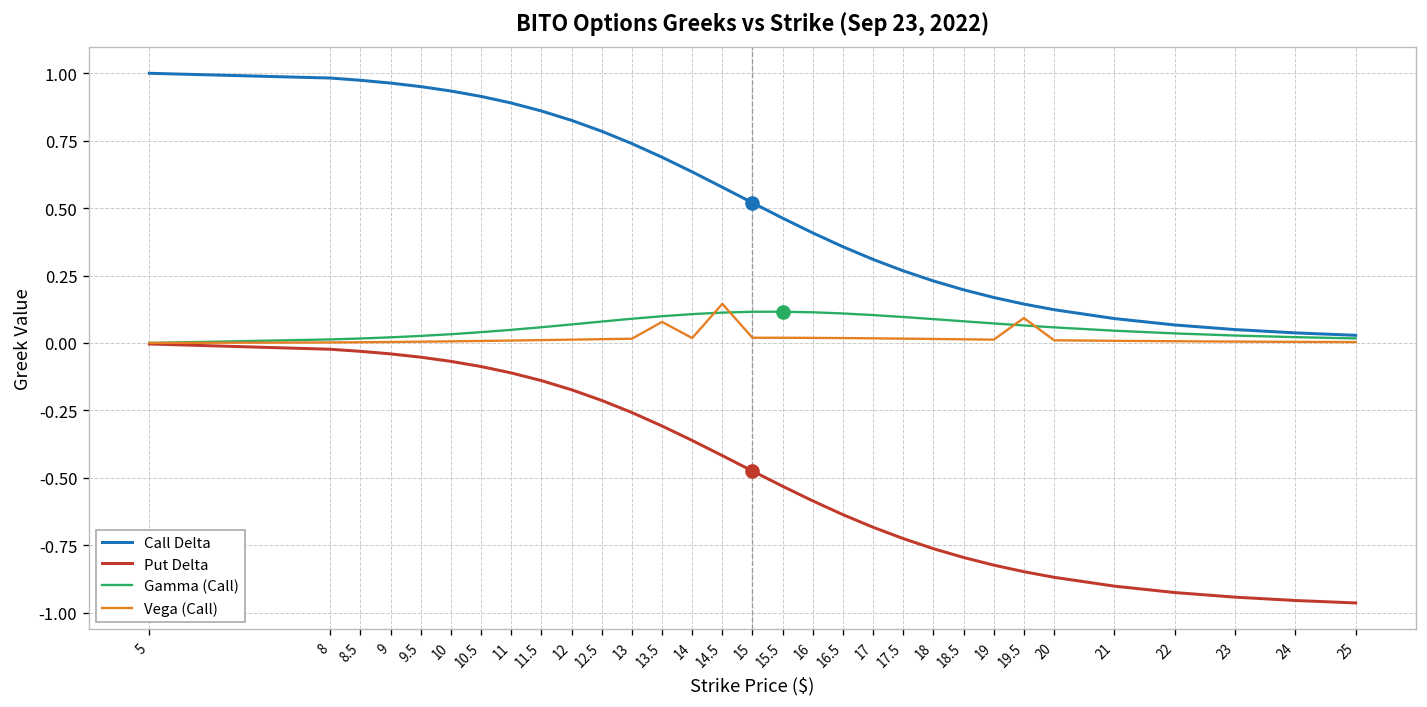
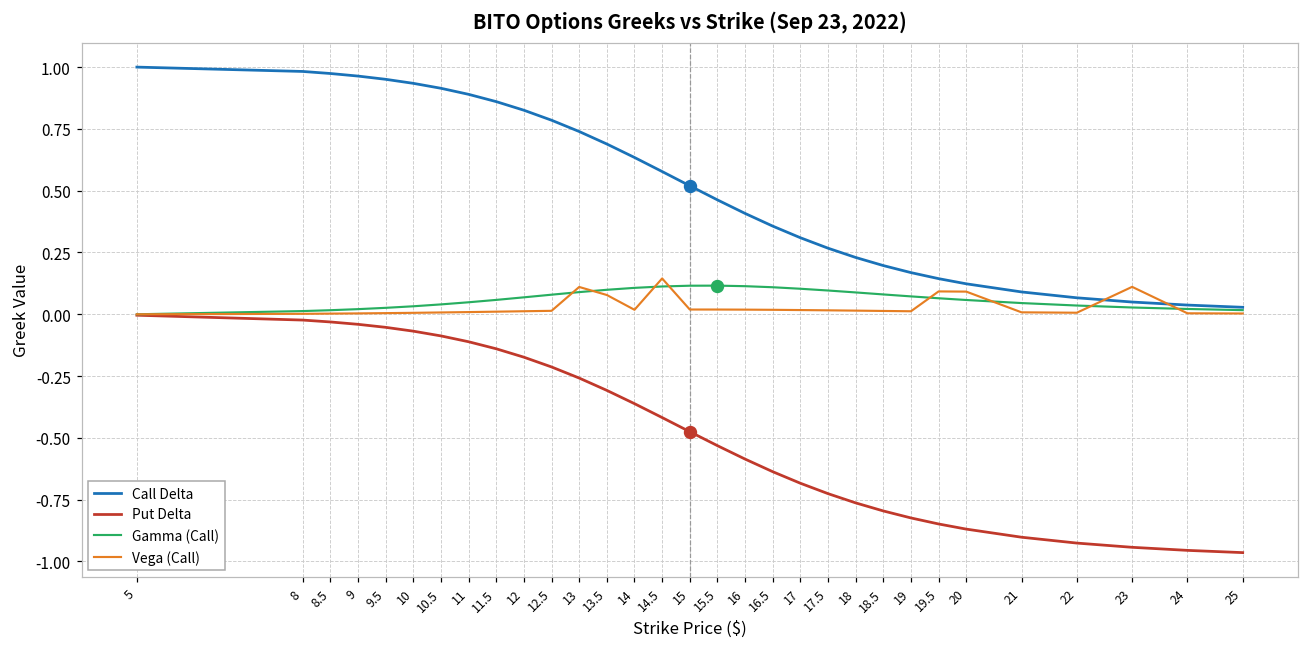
  {
    "Vega (Call)": {
      "8.5": 0.00,
      "9": 0.00,
      "9.5": 0.00,
      "10": 0.01,
      "10.5": 0.01,
      "11": 0.01,
      "11.5": 0.01,
      "12": 0.01,
      "12.5": 0.01,
-     "13": 0.02,
+     "13": 0.11,
      "13.5": 0.08,
      "14": 0.02,
      "14.5": 0.15,
      "15": 0.02,
      "15.5": 0.02,
      "16": 0.02,
      "16.5": 0.02,
      "17": 0.02,
      "17.5": 0.02,
      "18": 0.01,
      "18.5": 0.01,
      "19": 0.01,
      "19.5": 0.09,
-     "20": 0.01,
+     "20": 0.09,
      "21": 0.01,
      "22": 0.01,
-     "23": 0.01,
+     "23": 0.11,
      "24": 0.00,
      "25": 0.00
    }
  }
